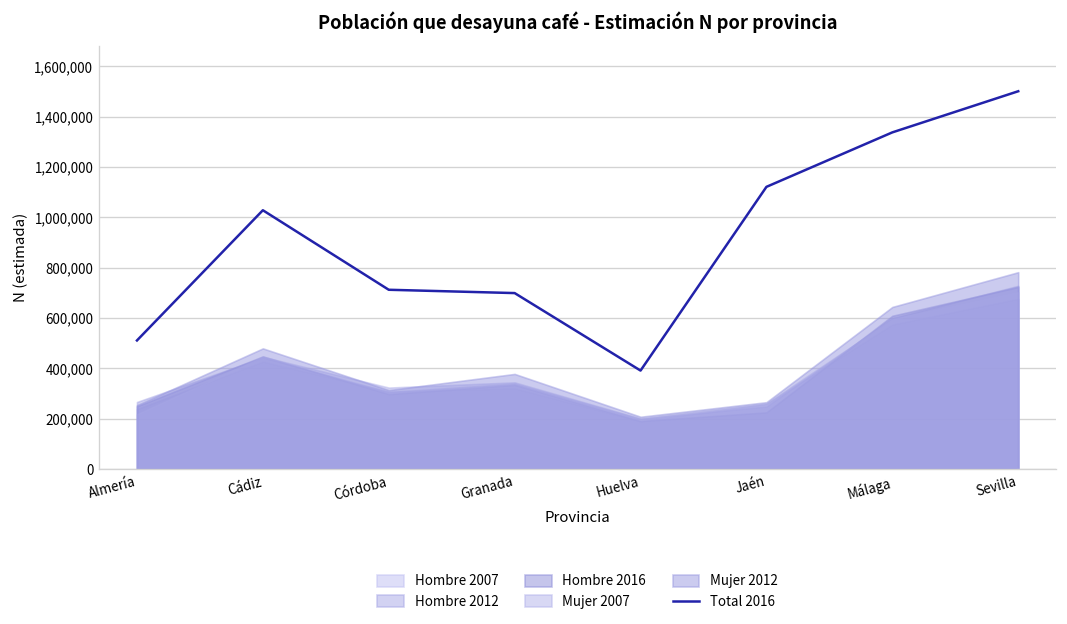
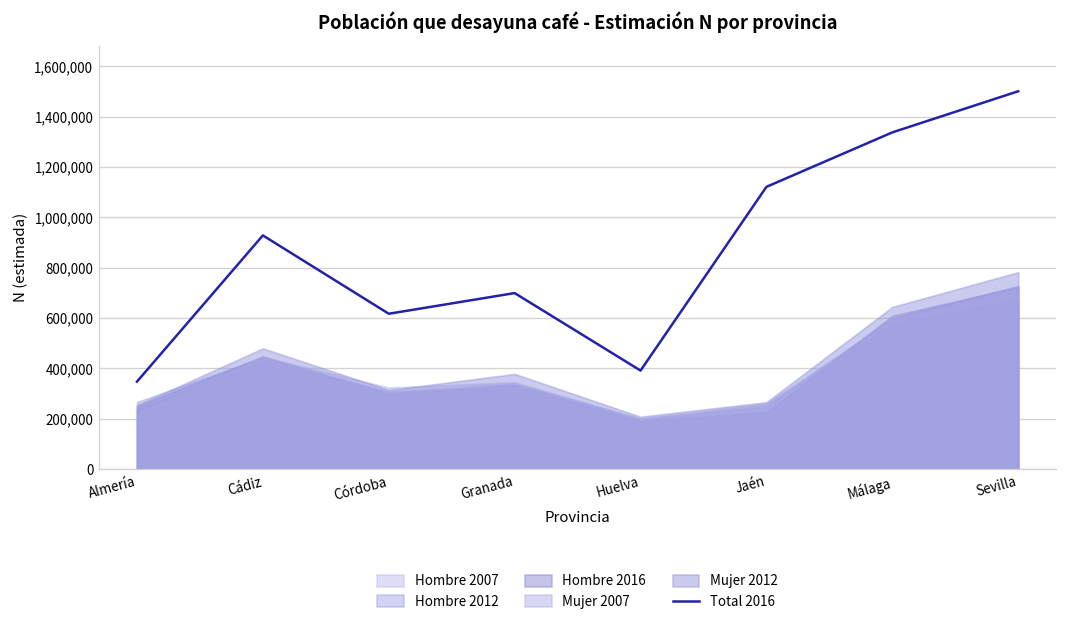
  {
    "Total 2016": {
-     "Almería": "510,000",
-     "Cádiz": "1,030,000",
-     "Córdoba": "710,000",
+     "Almería": "350,000",
+     "Cádiz": "930,000",
+     "Córdoba": "620,000",
      "Granada": "700,000",
      "Huelva": "390,000",
      "Jaén": "1,120,000",
      "Málaga": "1,340,000",
      "Sevilla": "1,500,000"
    }
  }
